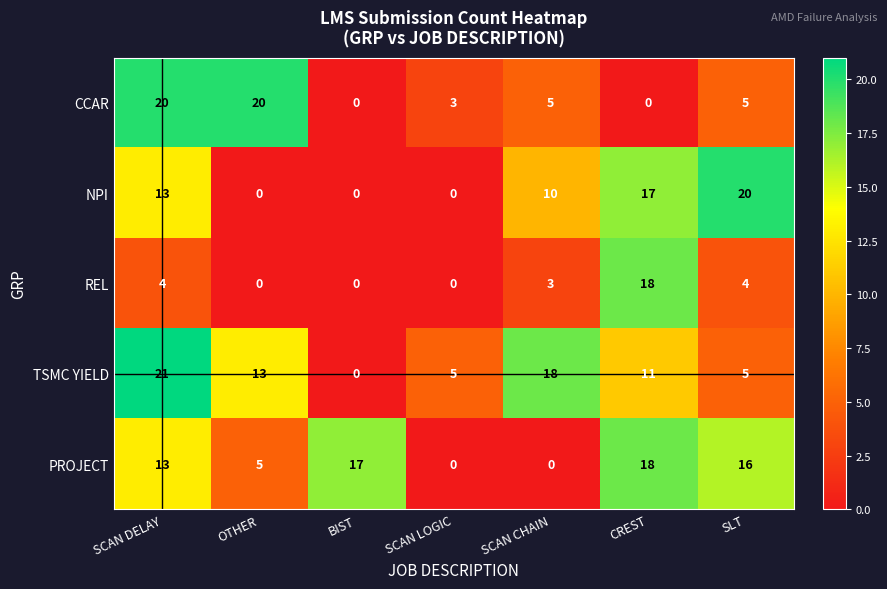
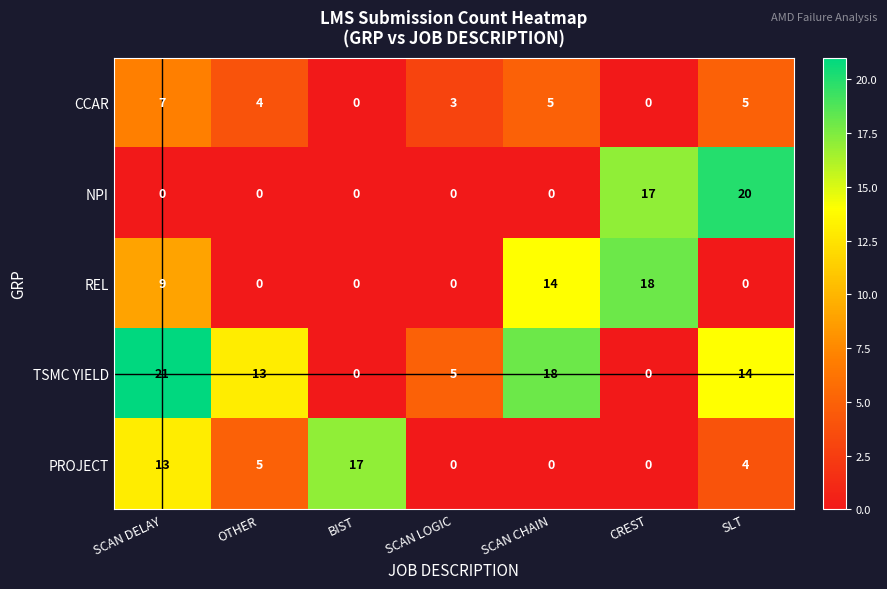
  {
    "CCAR": {
-     "SCAN DELAY": 20,
-     "OTHER": 20,
+     "SCAN DELAY": 7,
+     "OTHER": 4,
      "BIST": 0,
      "SCAN LOGIC": 3,
      "SCAN CHAIN": 5,
      "CREST": 0,
      "SLT": 5
    },
    "NPI": {
-     "SCAN DELAY": 13,
+     "SCAN DELAY": 0,
      "OTHER": 0,
      "BIST": 0,
      "SCAN LOGIC": 0,
-     "SCAN CHAIN": 10,
+     "SCAN CHAIN": 0,
      "CREST": 17,
      "SLT": 20
    },
    "REL": {
-     "SCAN DELAY": 4,
+     "SCAN DELAY": 9,
      "OTHER": 0,
      "BIST": 0,
      "SCAN LOGIC": 0,
-     "SCAN CHAIN": 3,
+     "SCAN CHAIN": 14,
      "CREST": 18,
-     "SLT": 4
+     "SLT": 0
    },
    "TSMC YIELD": {
      "SCAN DELAY": 21,
      "OTHER": 13,
      "BIST": 0,
      "SCAN LOGIC": 5,
      "SCAN CHAIN": 18,
-     "CREST": 11,
-     "SLT": 5
+     "CREST": 0,
+     "SLT": 14
    },
    "PROJECT": {
      "SCAN DELAY": 13,
      "OTHER": 5,
      "BIST": 17,
      "SCAN LOGIC": 0,
      "SCAN CHAIN": 0,
-     "CREST": 18,
-     "SLT": 16
+     "CREST": 0,
+     "SLT": 4
    }
  }
